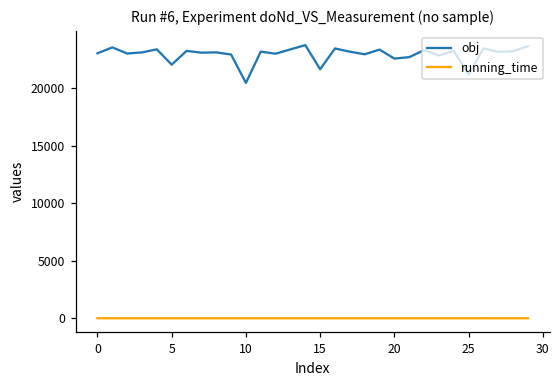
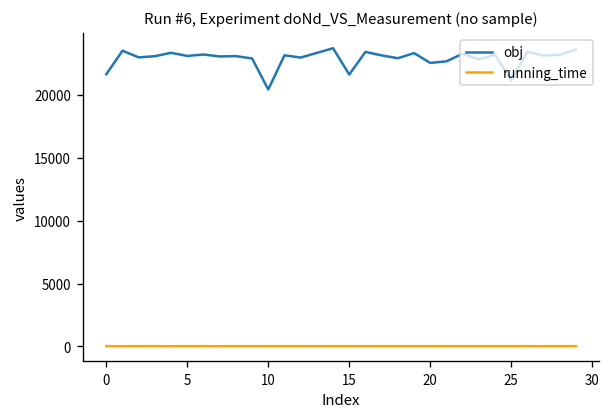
  {
    "obj": {
-     "0": 23000,
-     "5": 22000,
+     "0": 21600,
+     "5": 23100,
      "10": 20400,
      "15": 21600,
      "20": 22500
    },
    "running_time": {
      "0": 0,
      "5": 0,
      "10": 0,
      "15": 0,
      "20": 0,
      "25": 0
    }
  }
